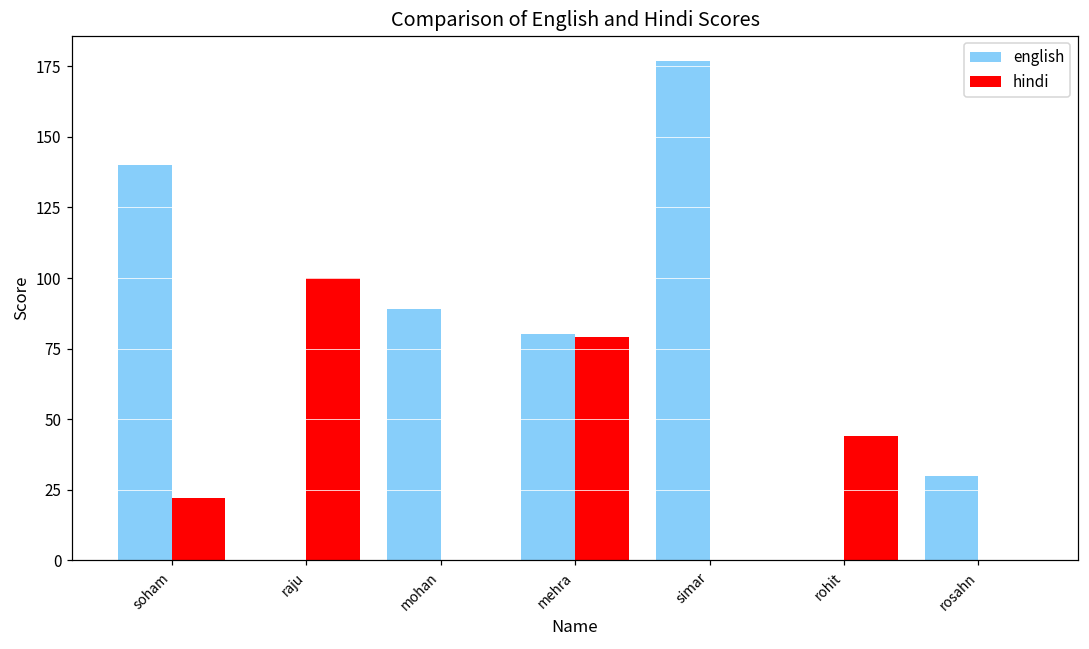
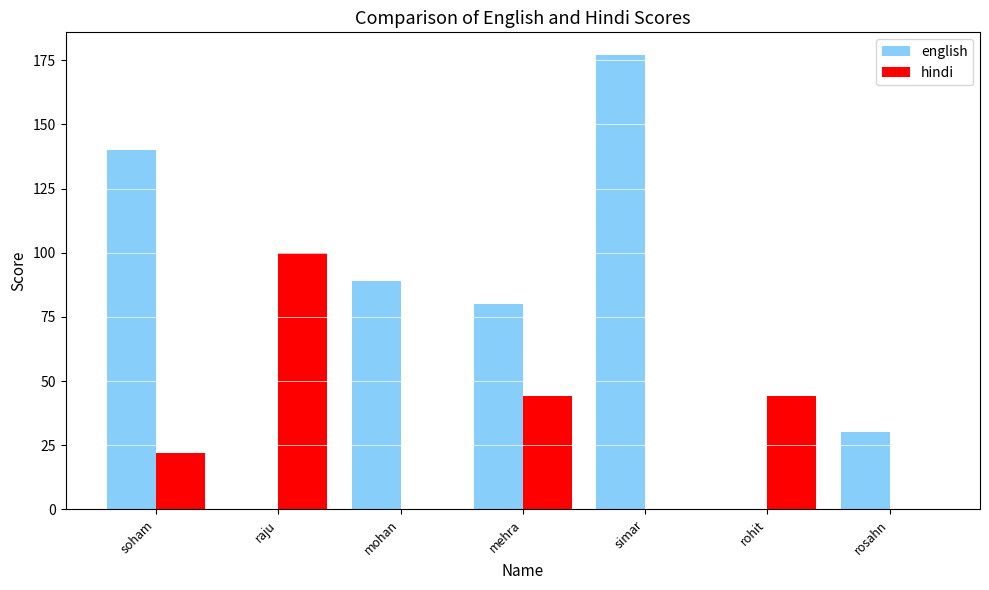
  {
    "english": {
      "soham": 140,
      "raju": 0,
      "mohan": 89,
      "mehra": 80,
      "simar": 177,
      "rohit": 0,
      "rosahn": 30
    },
    "hindi": {
      "soham": 22,
      "raju": 100,
      "mohan": 0,
-     "mehra": 79,
+     "mehra": 44,
      "simar": 0,
      "rohit": 44,
      "rosahn": 0
    }
  }
